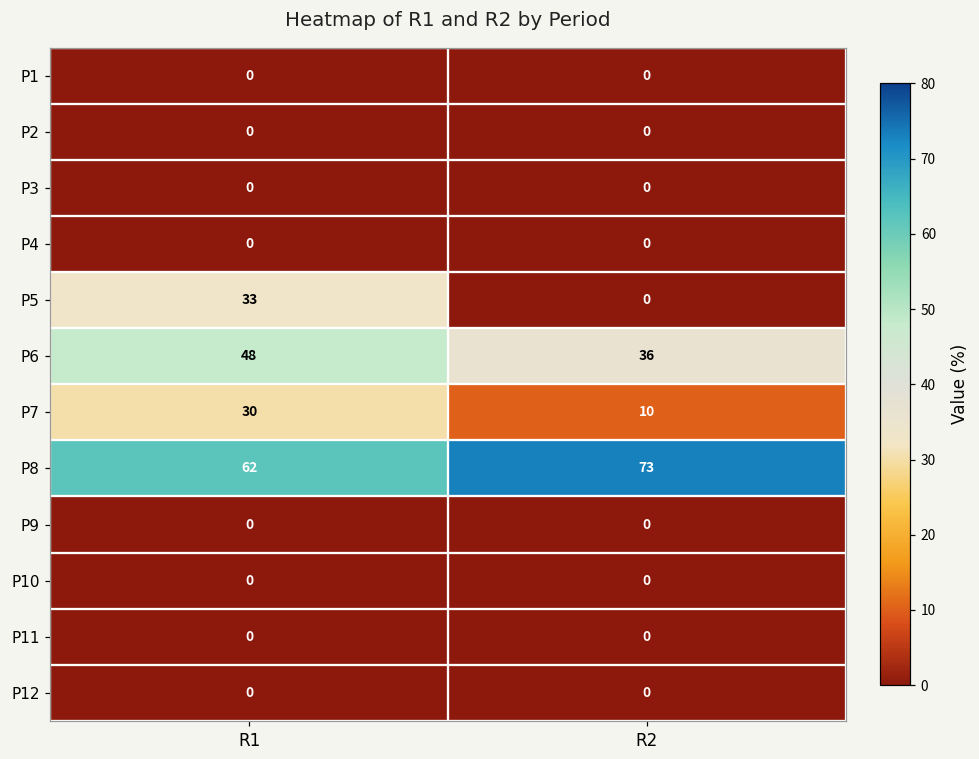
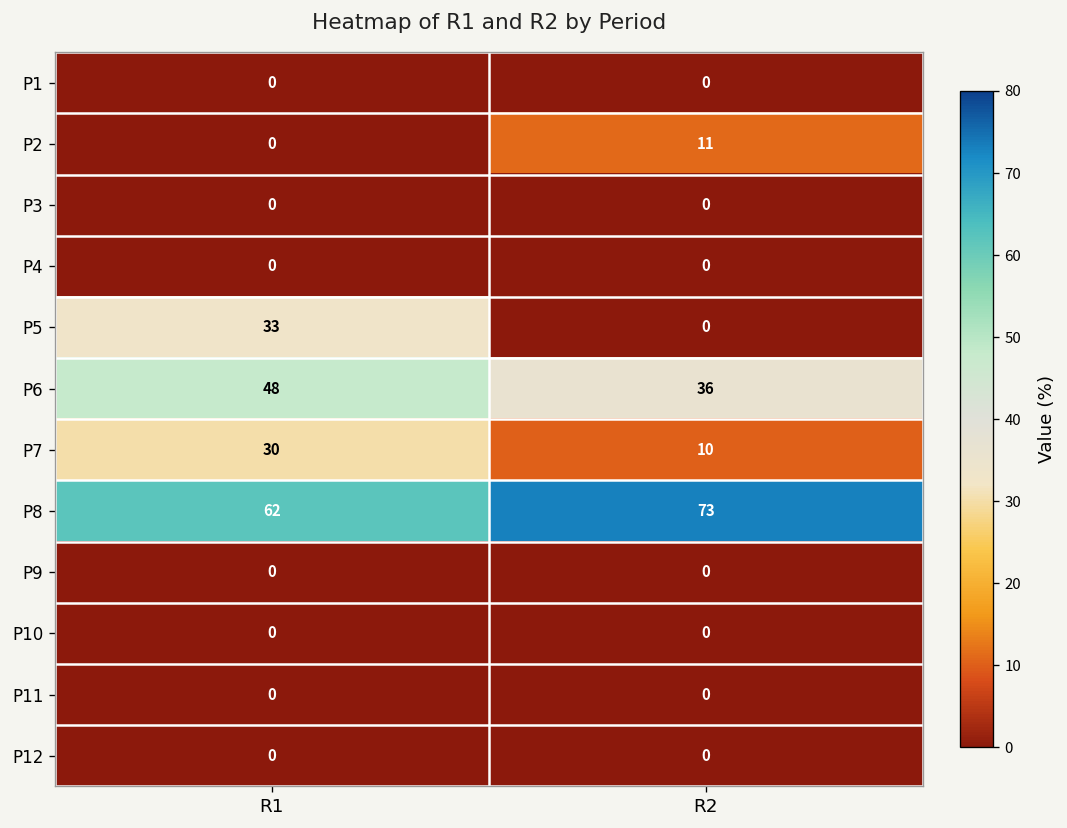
  {
    "P1": {
      "R1": 0,
      "R2": 0
    },
    "P2": {
      "R1": 0,
-     "R2": 0
+     "R2": 11
    },
    "P3": {
      "R1": 0,
      "R2": 0
    },
    "P4": {
      "R1": 0,
      "R2": 0
    },
    "P5": {
      "R1": 33,
      "R2": 0
    },
    "P6": {
      "R1": 48,
      "R2": 36
    },
    "P7": {
      "R1": 30,
      "R2": 10
    },
    "P8": {
      "R1": 62,
      "R2": 73
    },
    "P9": {
      "R1": 0,
      "R2": 0
    },
    "P10": {
      "R1": 0,
      "R2": 0
    },
    "P11": {
      "R1": 0,
      "R2": 0
    },
    "P12": {
      "R1": 0,
      "R2": 0
    }
  }
